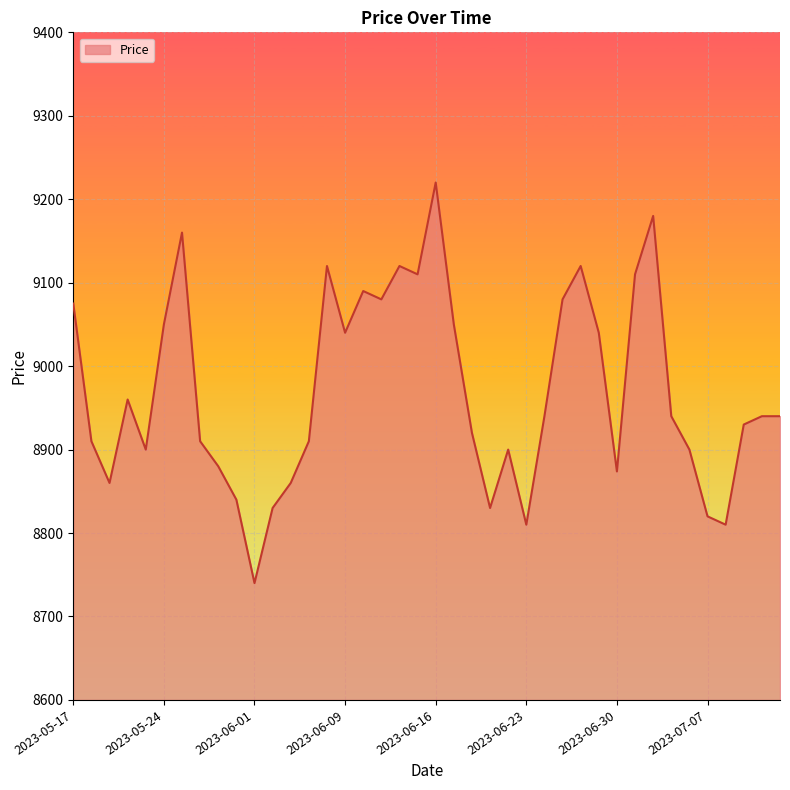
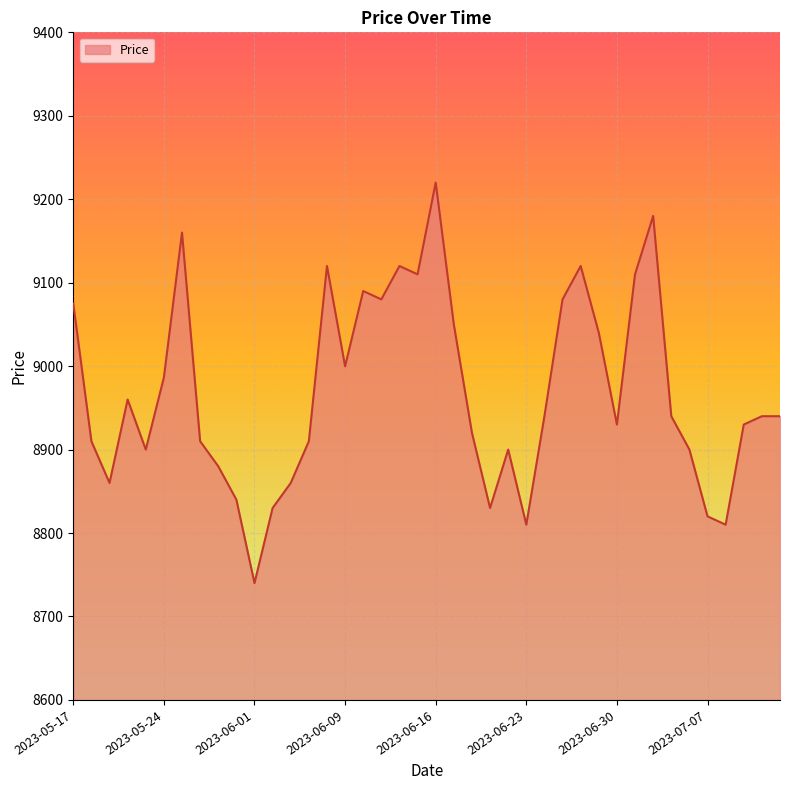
  {
    "2023-05-17": 9080,
-   "2023-05-24": 9050,
+   "2023-05-24": 8990,
    "2023-06-01": 8740,
-   "2023-06-09": 9040,
+   "2023-06-09": 9000,
    "2023-06-16": 9220,
    "2023-06-23": 8810,
-   "2023-06-30": 8870,
+   "2023-06-30": 8930,
    "2023-07-07": 8820
  }
